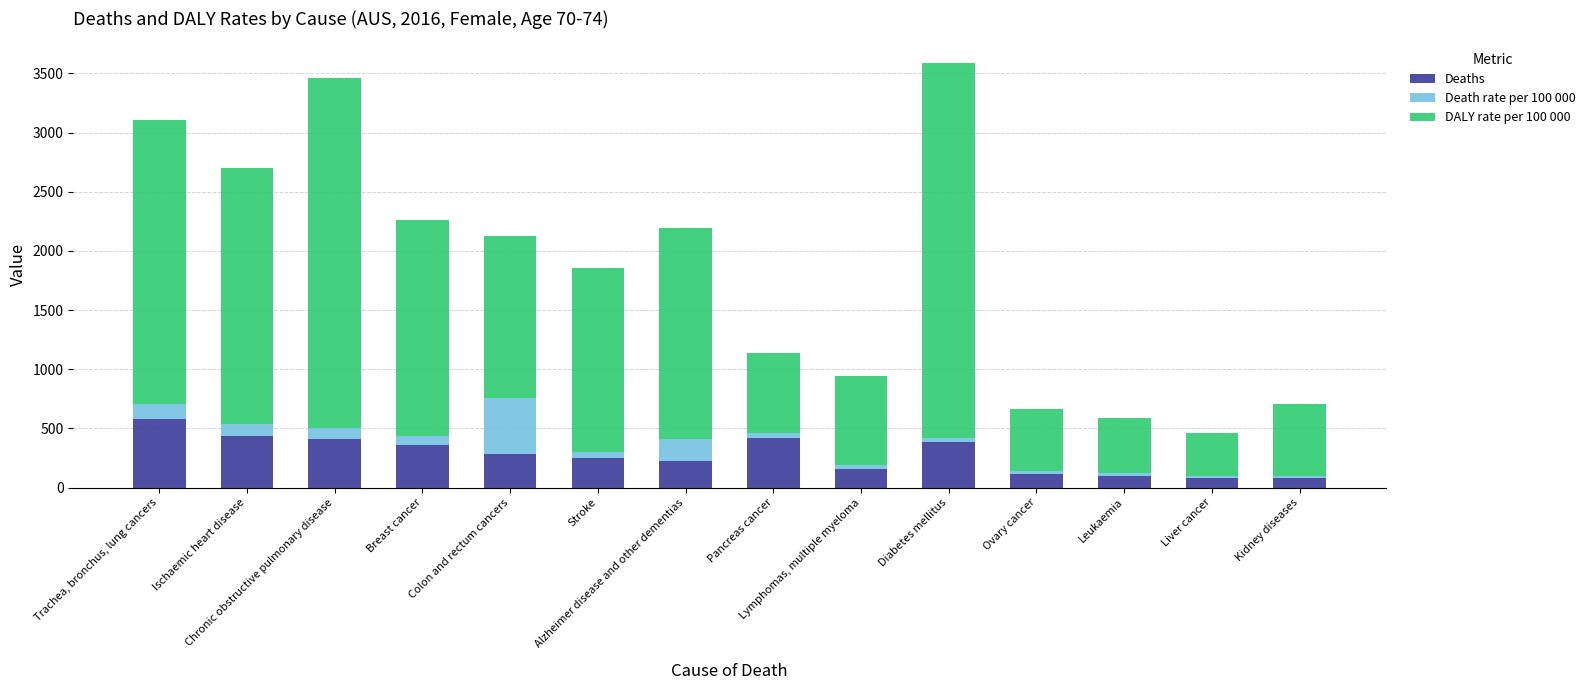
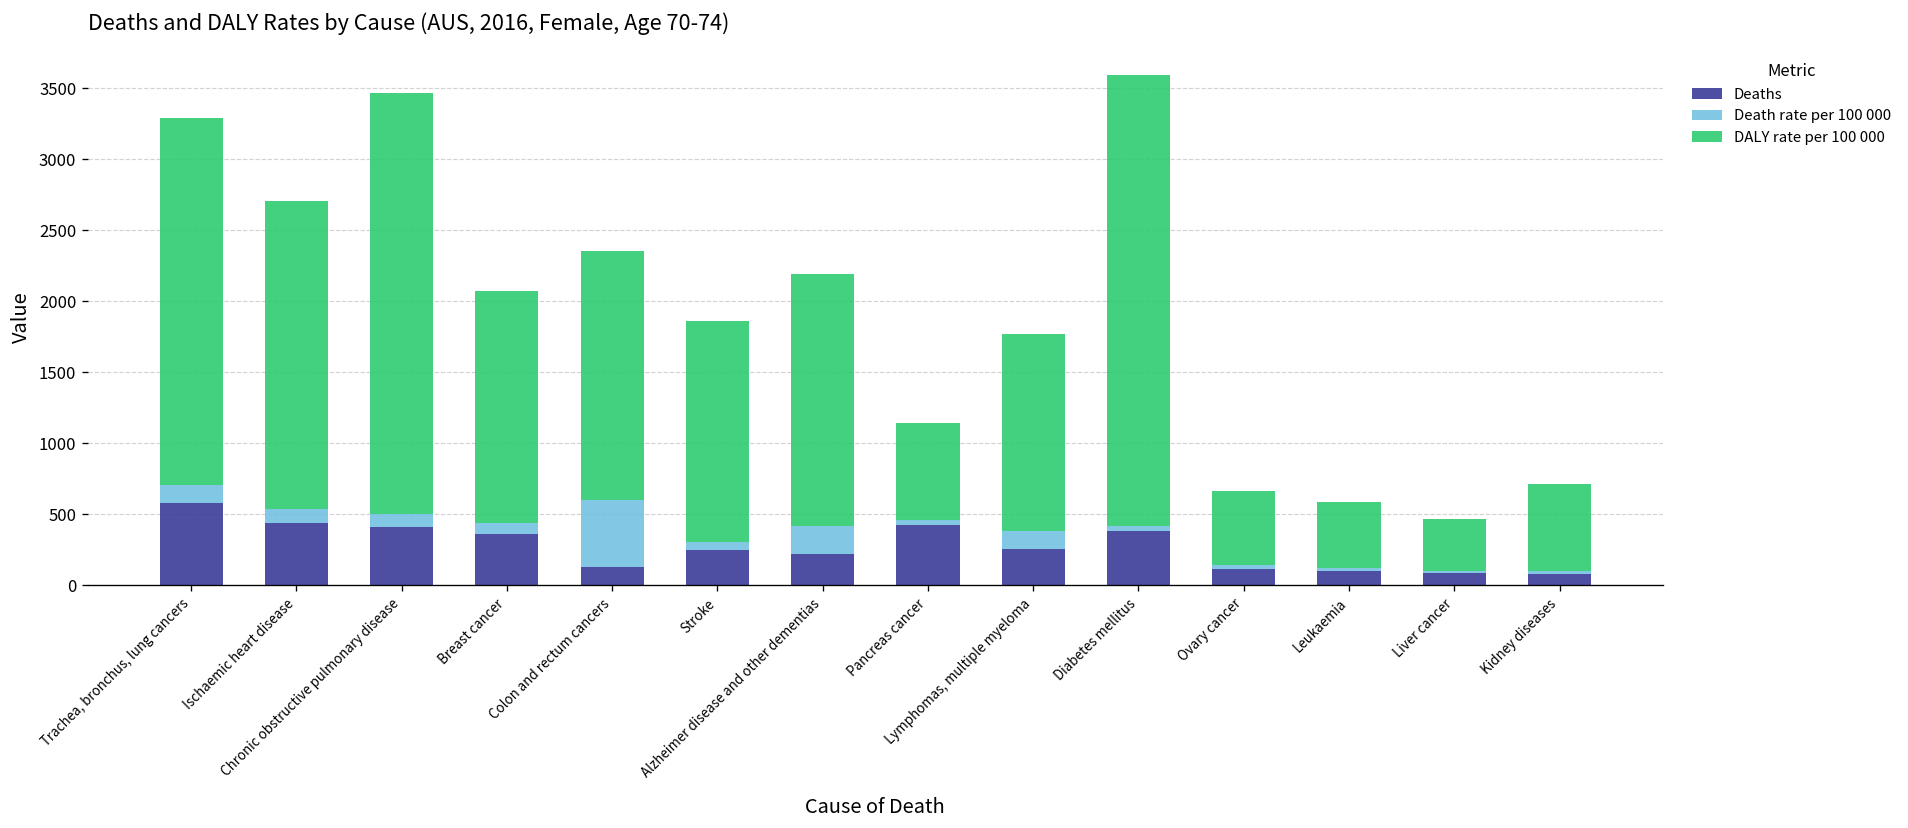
  {
    "Deaths": {
      "Trachea, bronchus, lung cancers": 580,
      "Ischaemic heart disease": 440,
      "Chronic obstructive pulmonary disease": 410,
      "Breast cancer": 360,
-     "Colon and rectum cancers": 290,
+     "Colon and rectum cancers": 130,
      "Stroke": 250,
      "Alzheimer disease and other dementias": 220,
      "Pancreas cancer": 420,
-     "Lymphomas, multiple myeloma": 160,
+     "Lymphomas, multiple myeloma": 250,
      "Diabetes mellitus": 380,
      "Ovary cancer": 120,
      "Leukaemia": 100,
      "Liver cancer": 80,
      "Kidney diseases": 80
    },
    "Death rate per 100 000": {
      "Trachea, bronchus, lung cancers": 130,
      "Ischaemic heart disease": 100,
      "Chronic obstructive pulmonary disease": 90,
      "Breast cancer": 80,
      "Colon and rectum cancers": 470,
      "Stroke": 50,
      "Alzheimer disease and other dementias": 190,
      "Pancreas cancer": 40,
-     "Lymphomas, multiple myeloma": 40,
+     "Lymphomas, multiple myeloma": 120,
      "Diabetes mellitus": 30,
      "Ovary cancer": 30,
      "Leukaemia": 20
    },
    "DALY rate per 100 000": {
-     "Trachea, bronchus, lung cancers": 2400,
+     "Trachea, bronchus, lung cancers": 2580,
      "Ischaemic heart disease": 2170,
      "Chronic obstructive pulmonary disease": 2960,
-     "Breast cancer": 1830,
-     "Colon and rectum cancers": 1370,
+     "Breast cancer": 1640,
+     "Colon and rectum cancers": 1750,
      "Stroke": 1560,
      "Alzheimer disease and other dementias": 1780,
      "Pancreas cancer": 680,
-     "Lymphomas, multiple myeloma": 750,
+     "Lymphomas, multiple myeloma": 1390,
      "Diabetes mellitus": 3170,
      "Ovary cancer": 520,
      "Leukaemia": 460,
      "Liver cancer": 360,
      "Kidney diseases": 610
    }
  }
